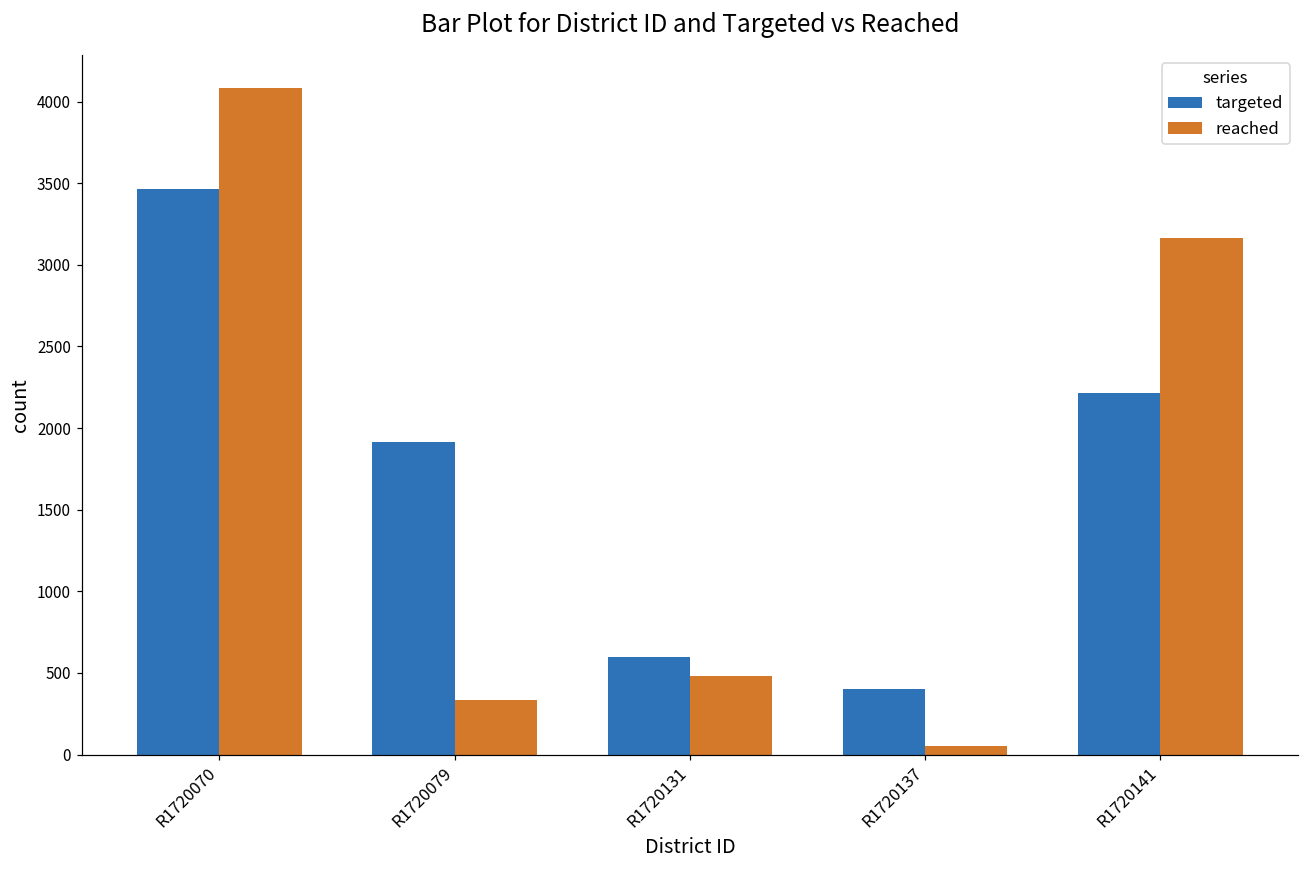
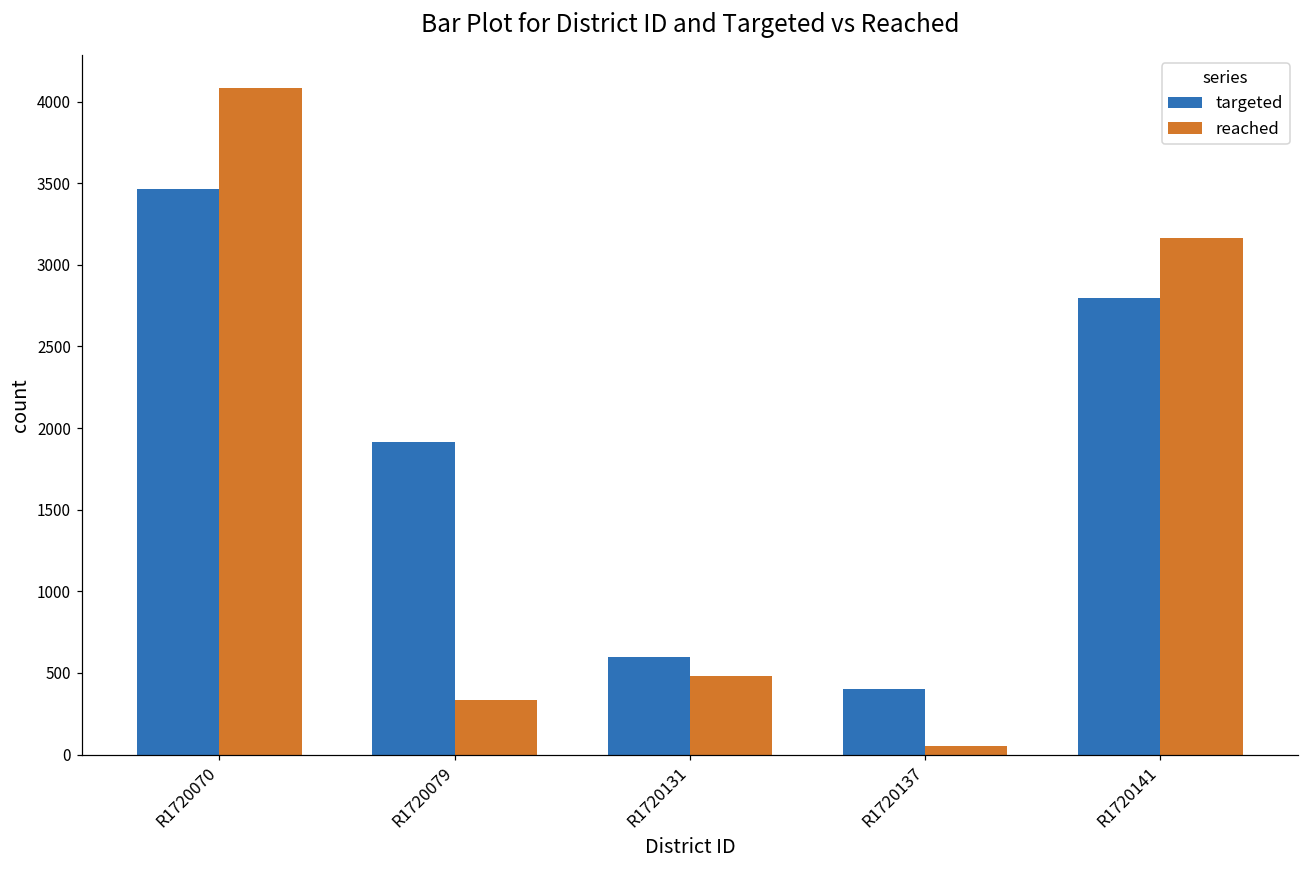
  {
    "targeted": {
      "R1720070": 3470,
      "R1720079": 1910,
      "R1720131": 600,
      "R1720137": 400,
-     "R1720141": 2210
+     "R1720141": 2800
    },
    "reached": {
      "R1720070": 4080,
      "R1720079": 330,
      "R1720131": 480,
      "R1720137": 50,
      "R1720141": 3160
    }
  }
